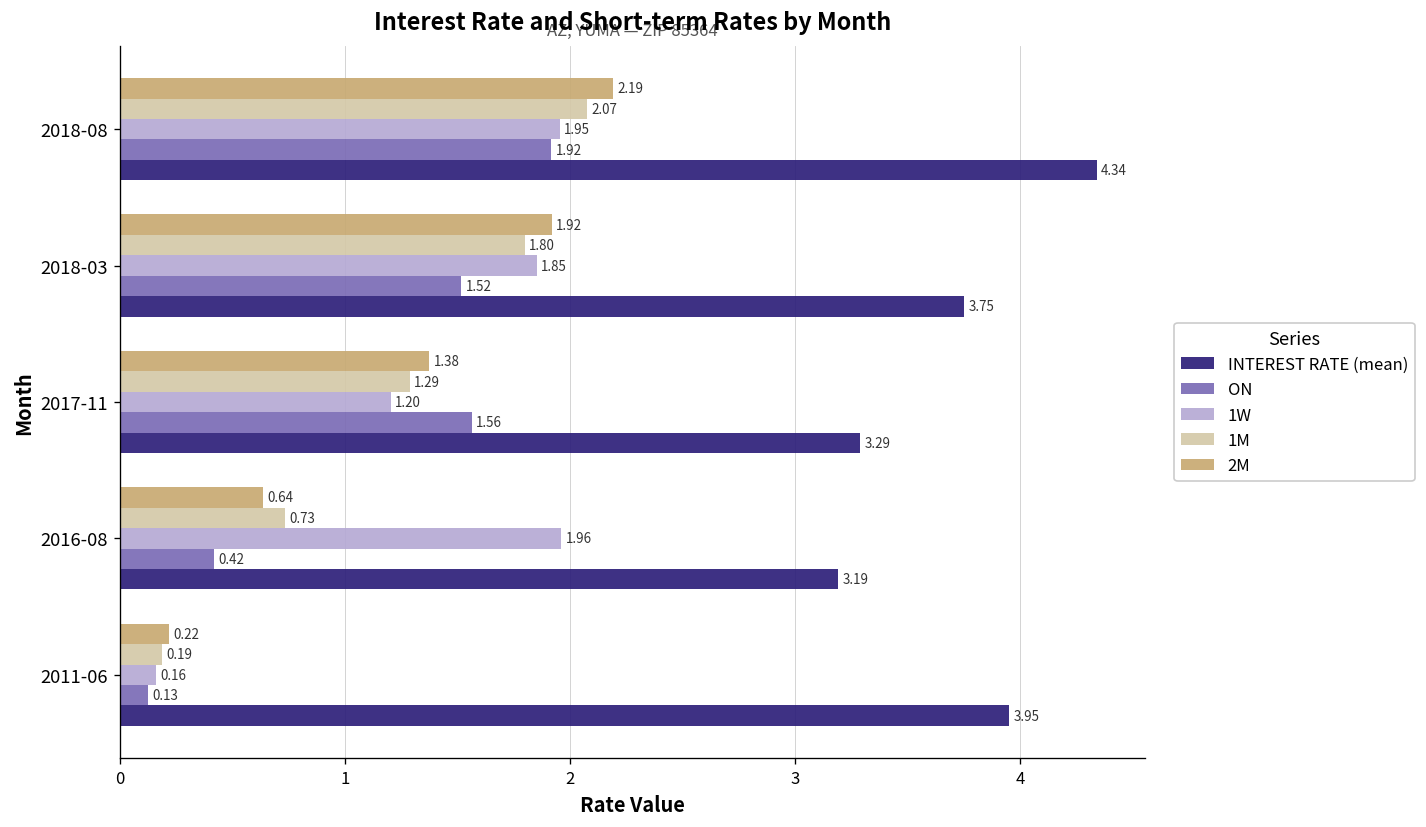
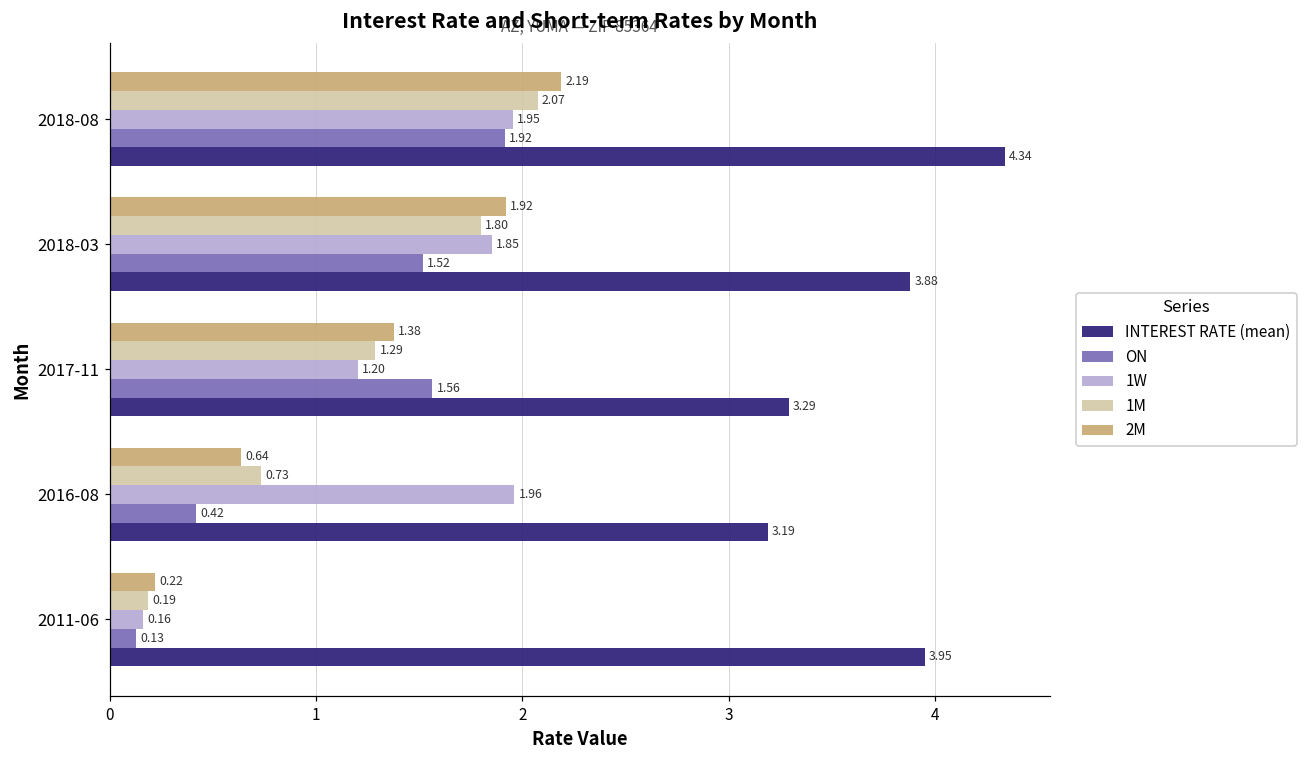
  {
    "INTEREST RATE (mean)": {
      "2018-08": 4.34,
-     "2018-03": 3.75,
+     "2018-03": 3.88,
      "2017-11": 3.29,
      "2016-08": 3.19,
      "2011-06": 3.95
    },
    "ON": {
      "2018-08": 1.92,
      "2018-03": 1.52,
      "2017-11": 1.56,
      "2016-08": 0.42,
      "2011-06": 0.13
    },
    "1W": {
      "2018-08": 1.95,
      "2018-03": 1.85,
      "2017-11": 1.20,
      "2016-08": 1.96,
      "2011-06": 0.16
    },
    "1M": {
      "2018-08": 2.07,
      "2018-03": 1.80,
      "2017-11": 1.29,
      "2016-08": 0.73,
      "2011-06": 0.19
    },
    "2M": {
      "2018-08": 2.19,
      "2018-03": 1.92,
      "2017-11": 1.38,
      "2016-08": 0.64,
      "2011-06": 0.22
    }
  }
